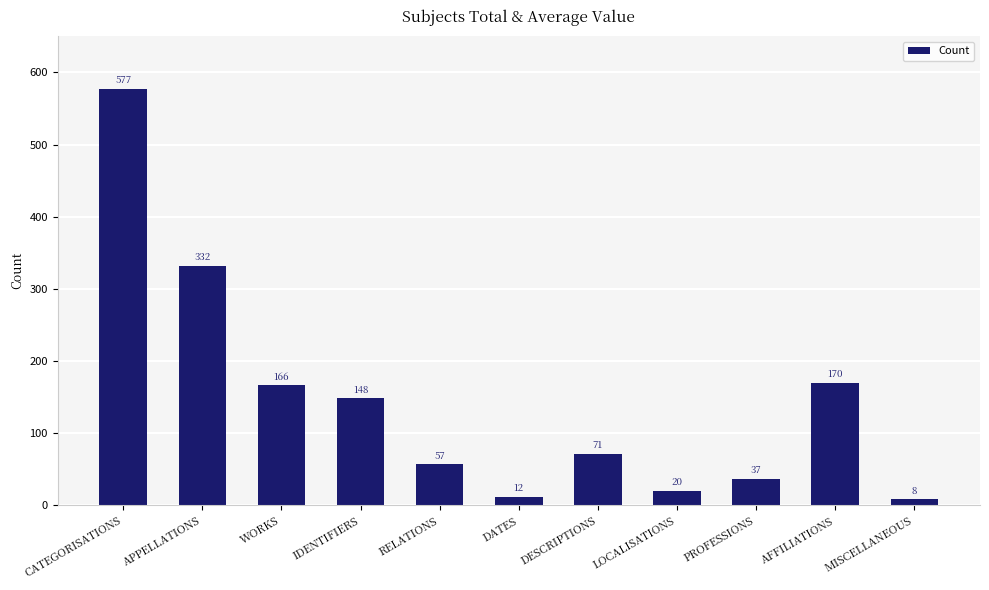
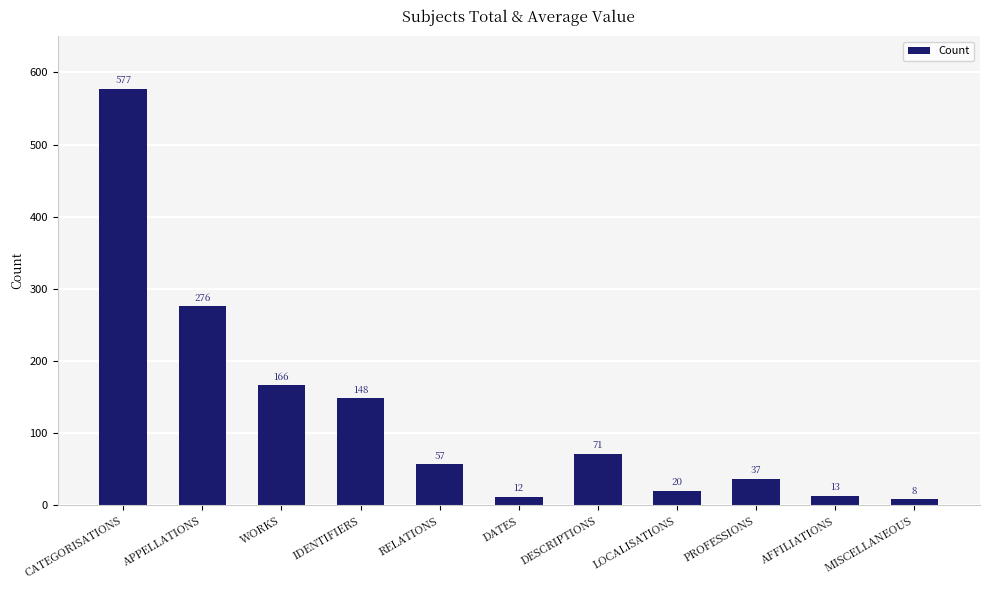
  {
    "CATEGORISATIONS": 577,
-   "APPELLATIONS": 332,
+   "APPELLATIONS": 276,
    "WORKS": 166,
    "IDENTIFIERS": 148,
    "RELATIONS": 57,
    "DATES": 12,
    "DESCRIPTIONS": 71,
    "LOCALISATIONS": 20,
    "PROFESSIONS": 37,
-   "AFFILIATIONS": 170,
+   "AFFILIATIONS": 13,
    "MISCELLANEOUS": 8
  }
